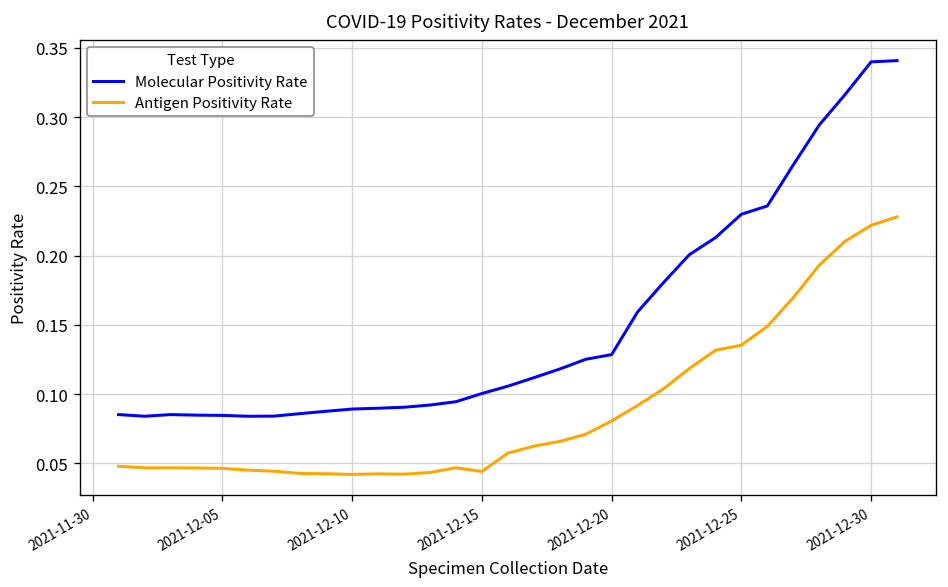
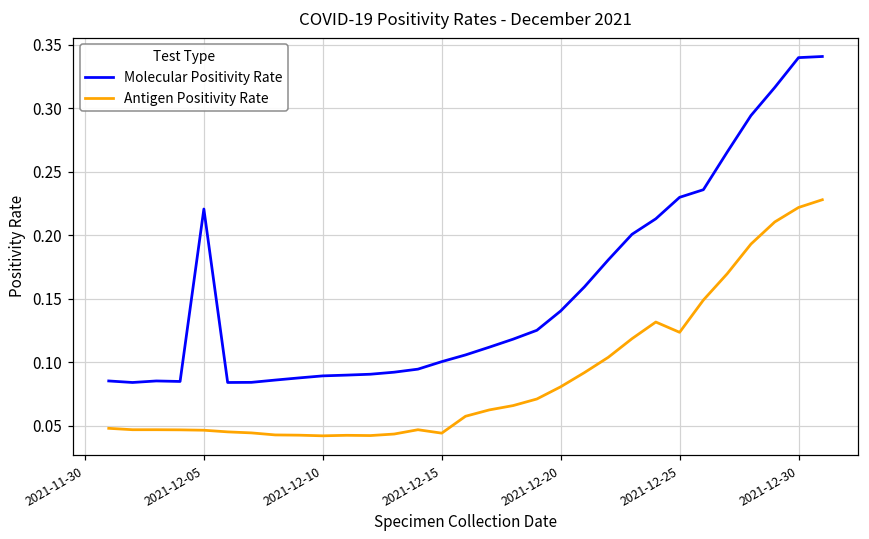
  {
    "Molecular Positivity Rate": {
-     "2021-12-05": 0.085,
+     "2021-12-05": 0.221,
      "2021-12-10": 0.089,
      "2021-12-15": 0.100,
-     "2021-12-20": 0.129,
+     "2021-12-20": 0.140,
      "2021-12-25": 0.230,
      "2021-12-30": 0.340
    },
    "Antigen Positivity Rate": {
      "2021-12-05": 0.046,
      "2021-12-10": 0.042,
      "2021-12-15": 0.044,
      "2021-12-20": 0.081,
-     "2021-12-25": 0.135,
+     "2021-12-25": 0.124,
      "2021-12-30": 0.222
    }
  }
